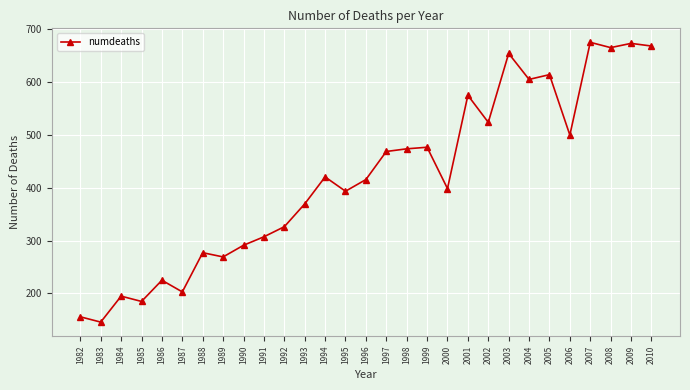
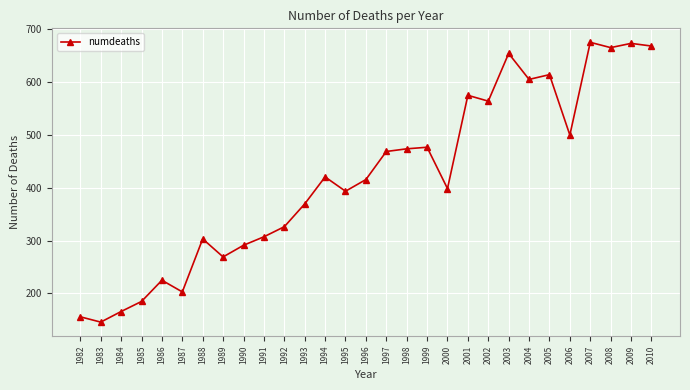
  {
    "1982": 160,
    "1983": 150,
-   "1984": 200,
+   "1984": 170,
    "1985": 190,
    "1986": 230,
    "1987": 200,
-   "1988": 280,
+   "1988": 300,
    "1989": 270,
    "1990": 290,
    "1991": 310,
    "1992": 330,
    "1993": 370,
    "1994": 420,
    "1995": 390,
    "1996": 420,
    "1997": 470,
    "1998": 470,
    "1999": 480,
    "2000": 400,
    "2001": 570,
-   "2002": 520,
+   "2002": 560,
    "2003": 650,
    "2004": 600,
    "2005": 610,
    "2006": 500,
    "2007": 670,
    "2008": 660,
    "2009": 670,
    "2010": 670
  }
